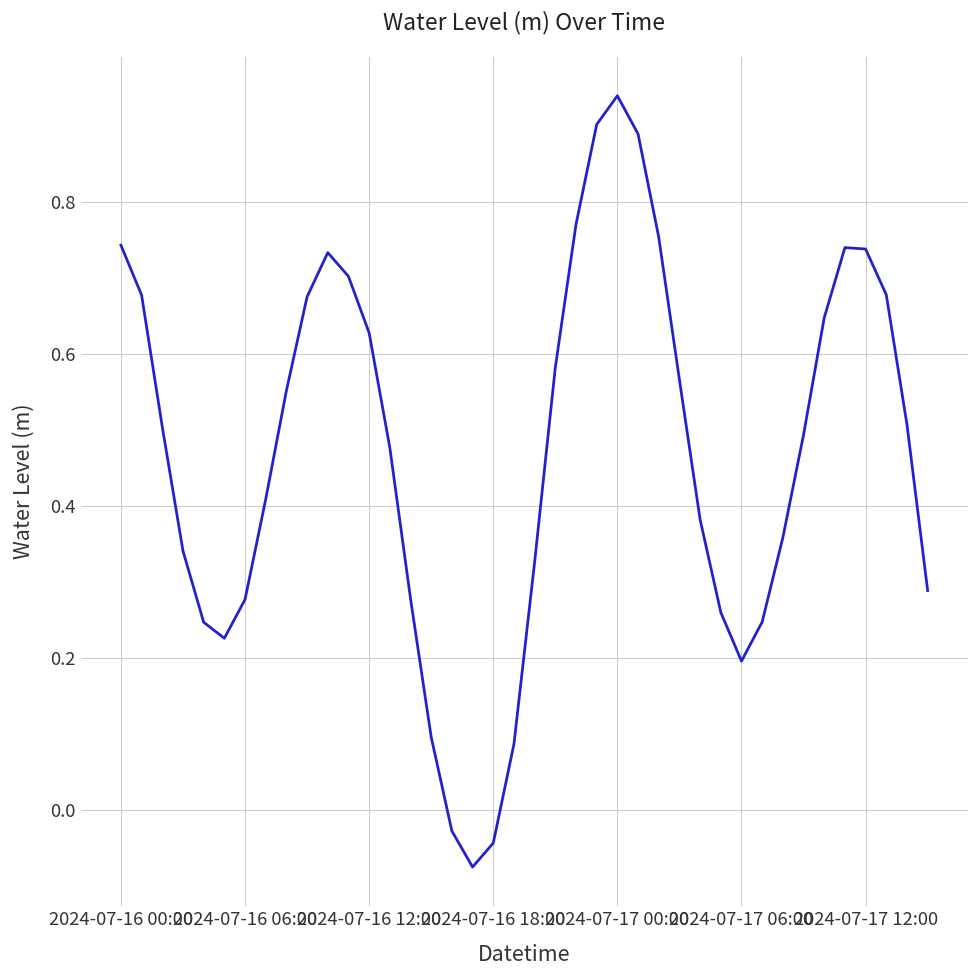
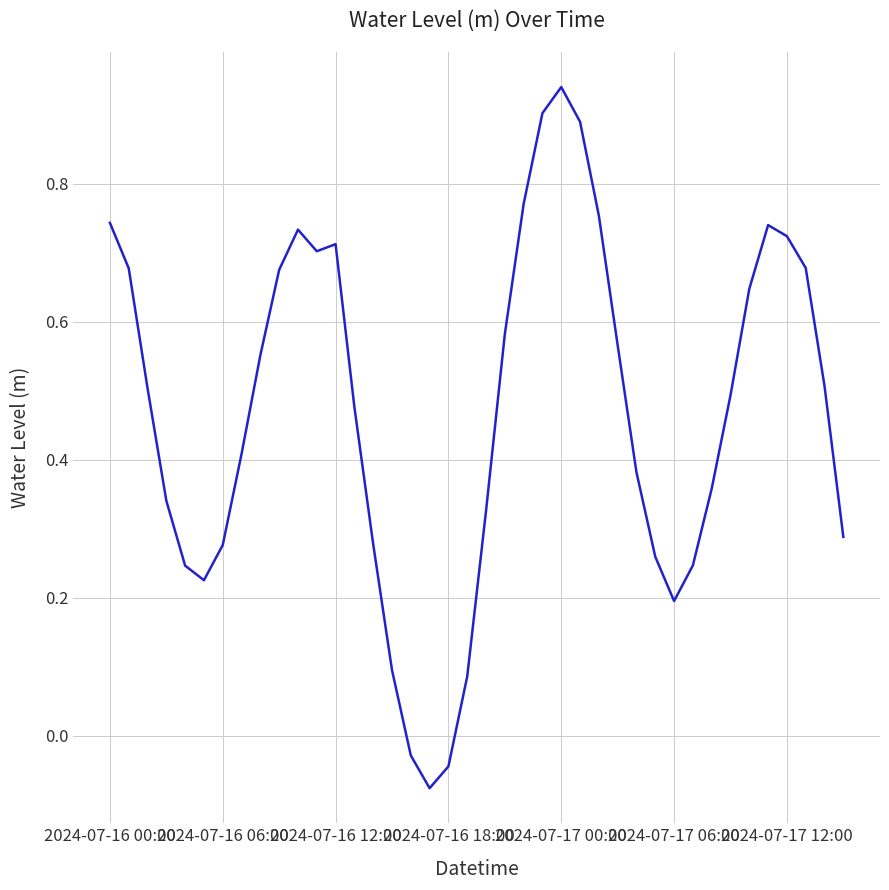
  {
    "2024-07-16 00:00": 0.74,
    "2024-07-16 06:00": 0.28,
-   "2024-07-16 12:00": 0.63,
+   "2024-07-16 12:00": 0.71,
    "2024-07-16 18:00": -0.04,
    "2024-07-17 00:00": 0.94,
    "2024-07-17 06:00": 0.20,
-   "2024-07-17 12:00": 0.74
+   "2024-07-17 12:00": 0.72
  }
